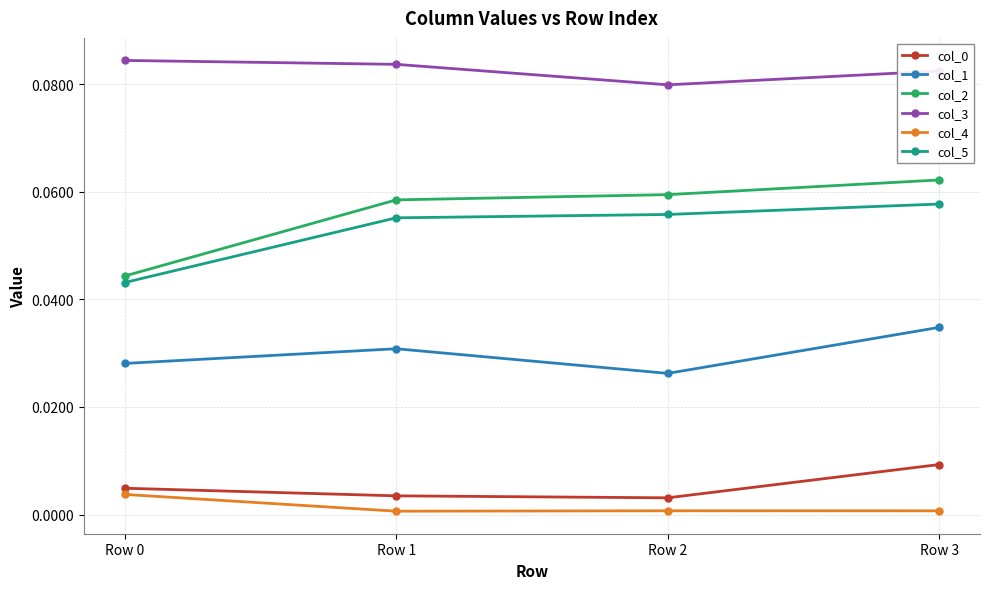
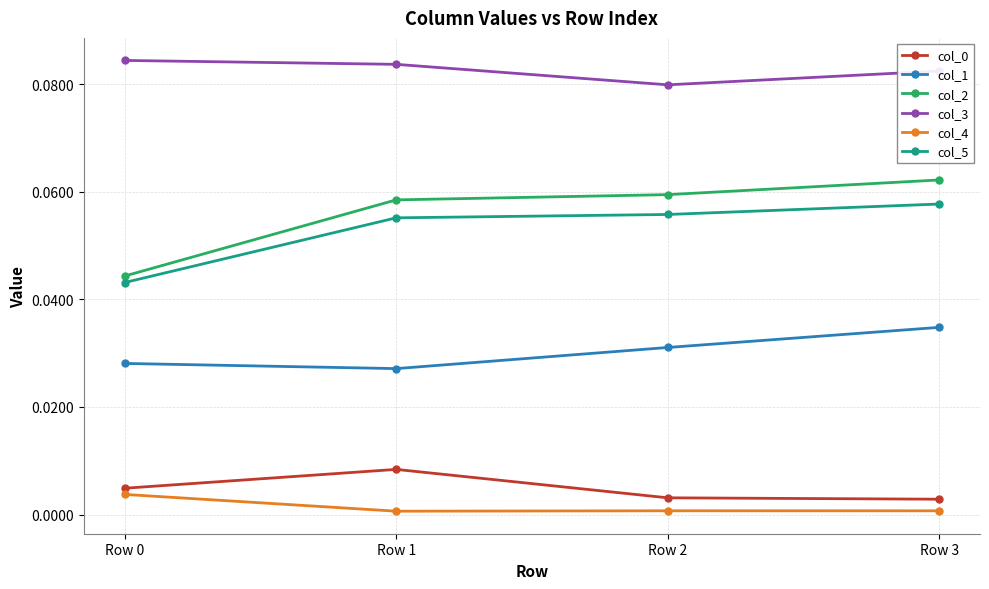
  {
    "col_0": {
      "Row 0": 0.005,
-     "Row 1": 0.003,
+     "Row 1": 0.008,
      "Row 2": 0.003,
-     "Row 3": 0.009
+     "Row 3": 0.003
    },
    "col_1": {
      "Row 0": 0.028,
-     "Row 1": 0.031,
-     "Row 2": 0.026,
+     "Row 1": 0.027,
+     "Row 2": 0.031,
      "Row 3": 0.035
    },
    "col_3": {
      "Row 0": 0.084,
      "Row 1": 0.084,
      "Row 2": 0.080
    },
    "col_4": {
      "Row 0": 0.004,
      "Row 1": 0.001,
      "Row 2": 0.001,
      "Row 3": 0.001
    }
  }
